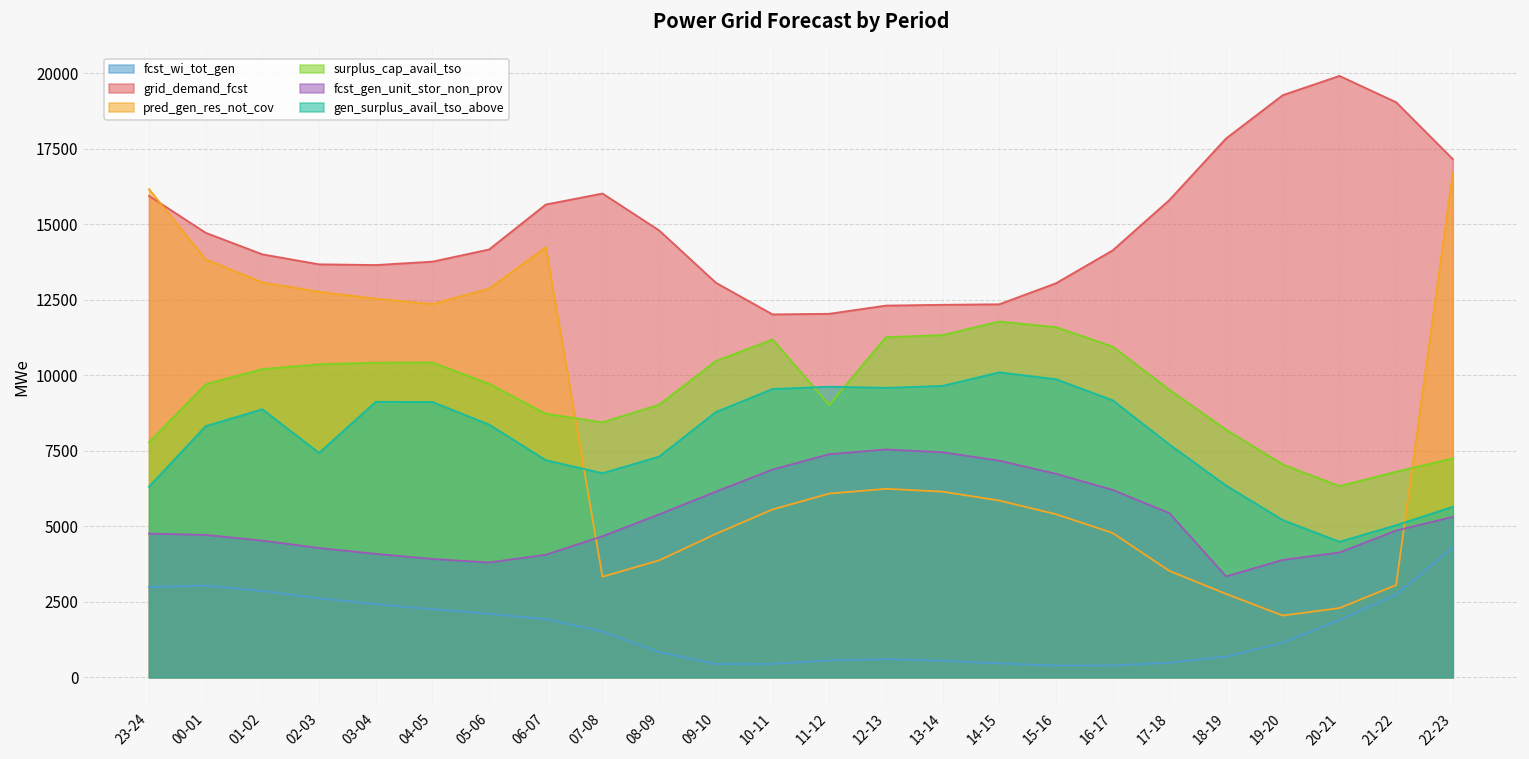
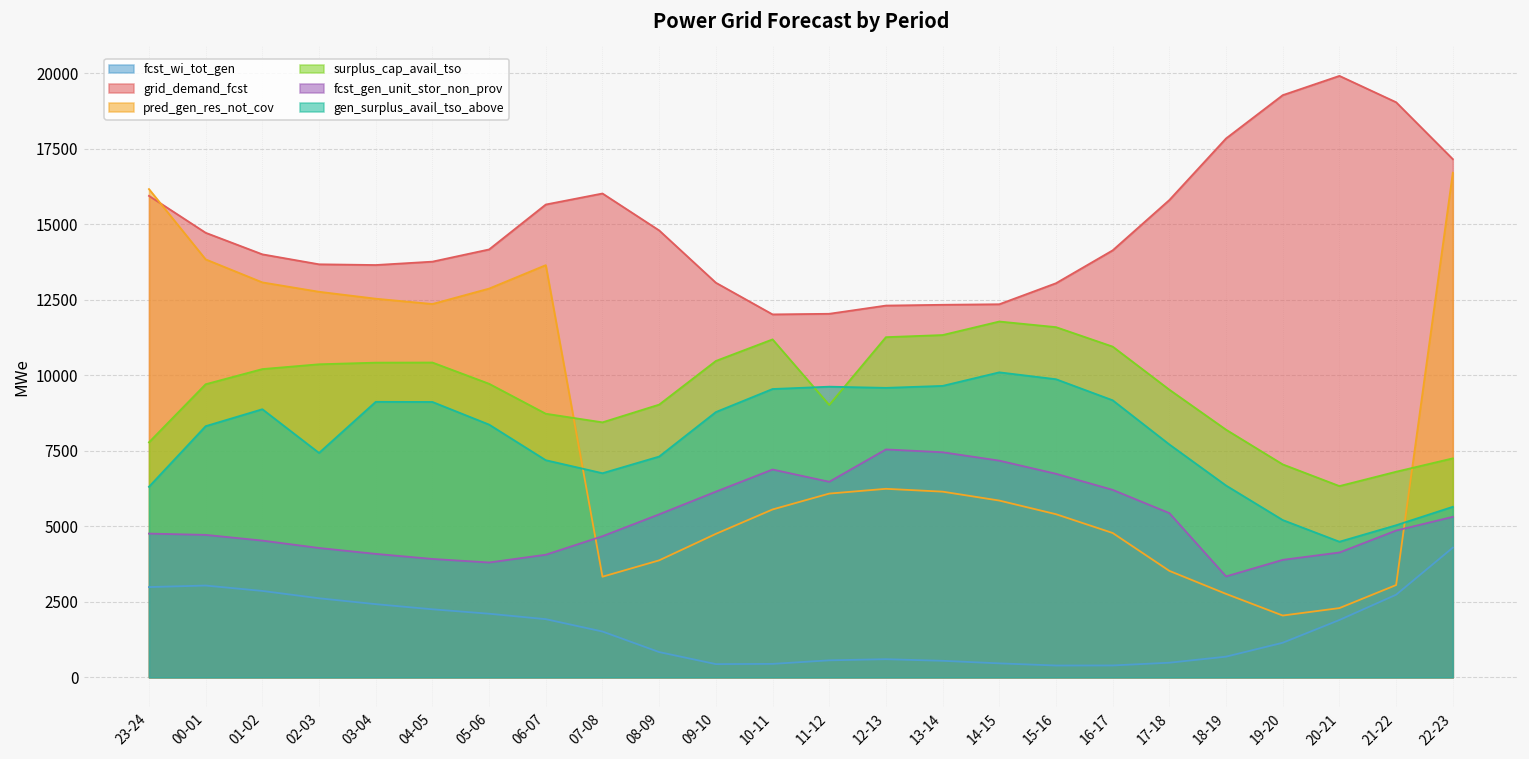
  {
    "fcst_wi_tot_gen": {
      "23-24": 3000,
      "00-01": 3000,
      "01-02": 2900,
      "02-03": 2600,
      "03-04": 2400,
      "04-05": 2300,
      "05-06": 2100,
      "06-07": 1900,
      "07-08": 1500,
      "08-09": 800,
      "09-10": 400,
      "10-11": 400,
      "11-12": 600,
      "12-13": 600,
      "13-14": 500,
      "14-15": 500,
      "15-16": 400,
      "16-17": 400,
      "17-18": 500,
      "18-19": 700,
      "19-20": 1100,
      "20-21": 1900,
      "21-22": 2700,
      "22-23": 4300
    },
    "grid_demand_fcst": {
      "23-24": 15900,
      "00-01": 14700,
      "01-02": 14000,
      "02-03": 13700,
      "03-04": 13700,
      "04-05": 13800,
      "05-06": 14200,
      "06-07": 15700,
      "07-08": 16000,
      "08-09": 14800,
      "09-10": 13100,
      "10-11": 12000,
      "11-12": 12000,
      "12-13": 12300,
      "13-14": 12300,
      "14-15": 12400,
      "15-16": 13100,
      "16-17": 14100,
      "17-18": 15800,
      "18-19": 17800,
      "19-20": 19300,
      "20-21": 19900,
      "21-22": 19000,
      "22-23": 17200
    },
    "pred_gen_res_not_cov": {
      "23-24": 16200,
      "00-01": 13800,
      "01-02": 13100,
      "02-03": 12800,
      "03-04": 12500,
      "04-05": 12400,
      "05-06": 12900,
-     "06-07": 14200,
+     "06-07": 13600,
      "07-08": 3300,
      "08-09": 3900,
      "09-10": 4800,
      "10-11": 5600,
      "11-12": 6100,
      "12-13": 6200,
      "13-14": 6100,
      "14-15": 5900,
      "15-16": 5400,
      "16-17": 4800,
      "17-18": 3500,
      "18-19": 2800,
      "19-20": 2000,
      "20-21": 2300,
      "21-22": 3100,
      "22-23": 16700
    },
    "surplus_cap_avail_tso": {
      "23-24": 7800,
      "00-01": 9700,
      "01-02": 10200,
      "02-03": 10400,
      "03-04": 10400,
      "04-05": 10400,
      "05-06": 9700,
      "06-07": 8700,
      "07-08": 8400,
      "08-09": 9000,
      "09-10": 10500,
      "10-11": 11200,
      "11-12": 9000,
      "12-13": 11300,
      "13-14": 11300,
      "14-15": 11800,
      "15-16": 11600,
      "16-17": 11000,
      "17-18": 9500,
      "18-19": 8200,
      "19-20": 7100,
      "20-21": 6300,
      "21-22": 6800,
      "22-23": 7300
    },
    "fcst_gen_unit_stor_non_prov": {
      "23-24": 4800,
      "00-01": 4700,
      "01-02": 4500,
      "02-03": 4300,
      "03-04": 4100,
      "04-05": 3900,
      "05-06": 3800,
      "06-07": 4100,
      "07-08": 4700,
      "08-09": 5400,
      "09-10": 6100,
      "10-11": 6900,
-     "11-12": 7400,
+     "11-12": 6500,
      "12-13": 7500,
      "13-14": 7500,
      "14-15": 7200,
      "15-16": 6700,
      "16-17": 6200,
      "17-18": 5400,
      "18-19": 3300,
      "19-20": 3900,
      "20-21": 4100,
      "21-22": 4900,
      "22-23": 5300
    },
    "gen_surplus_avail_tso_above": {
      "23-24": 6300,
      "00-01": 8300,
      "01-02": 8900,
      "02-03": 7400,
      "03-04": 9100,
      "04-05": 9100,
      "05-06": 8400,
      "06-07": 7200,
      "07-08": 6800,
      "08-09": 7300,
      "09-10": 8800,
      "10-11": 9500,
      "11-12": 9600,
      "12-13": 9600,
      "13-14": 9700,
      "14-15": 10100,
      "15-16": 9900,
      "16-17": 9200,
      "17-18": 7700,
      "18-19": 6400,
      "19-20": 5200,
      "20-21": 4500,
      "21-22": 5000,
      "22-23": 5600
    }
  }
